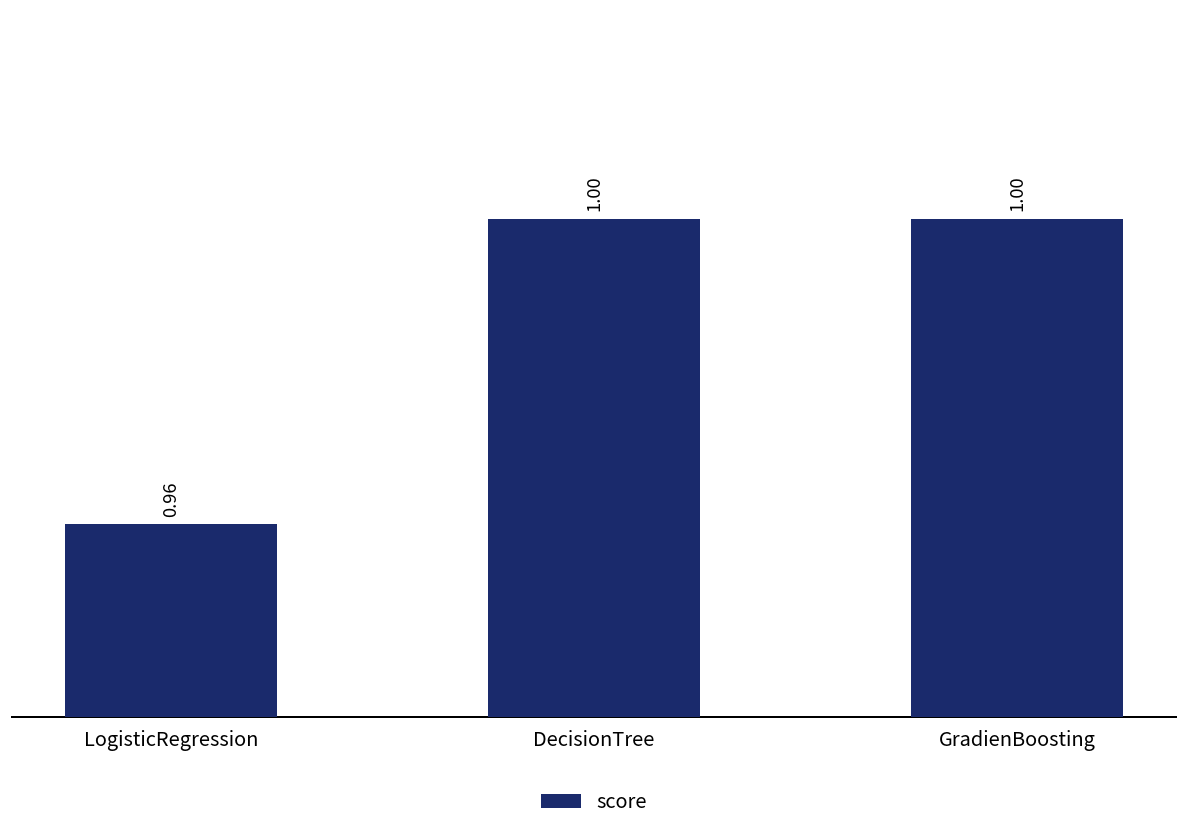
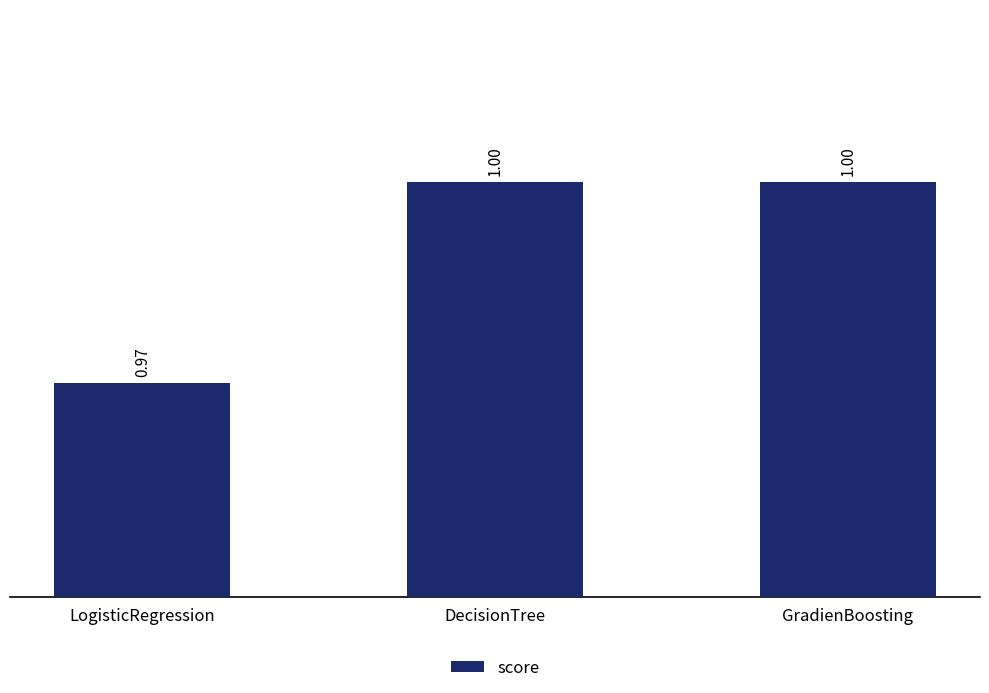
  {
-   "LogisticRegression": 0.96,
+   "LogisticRegression": 0.97,
    "DecisionTree": 1.00,
    "GradienBoosting": 1.00
  }
